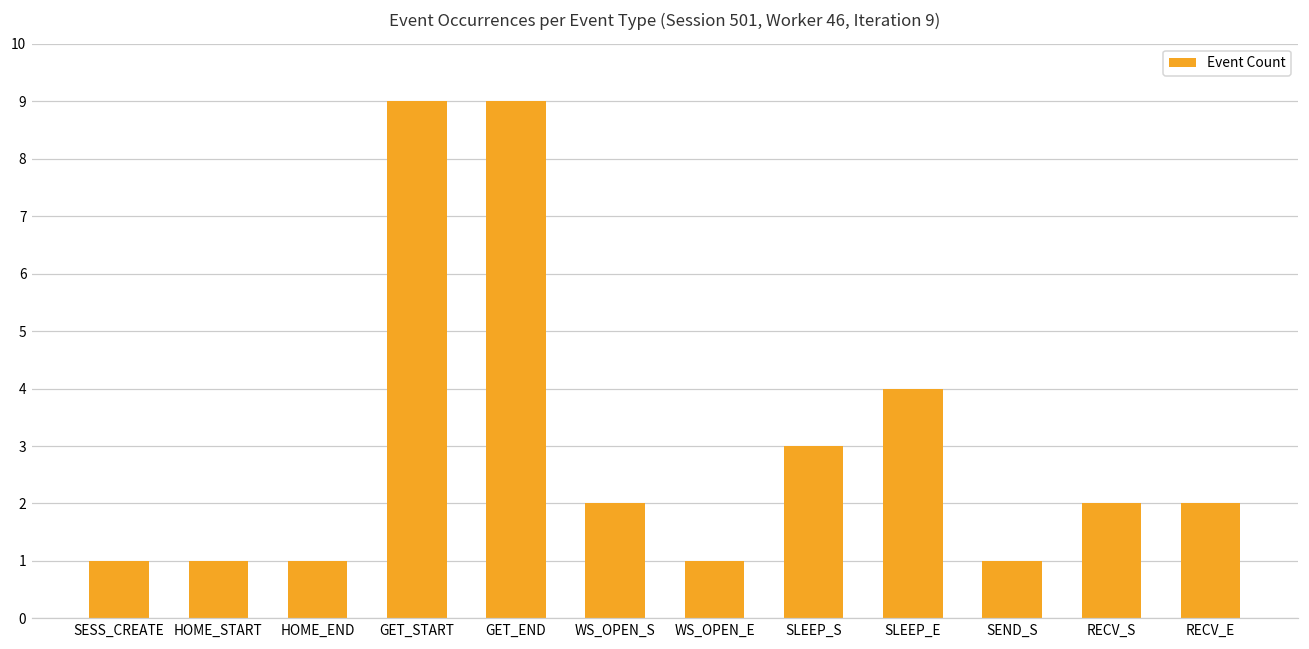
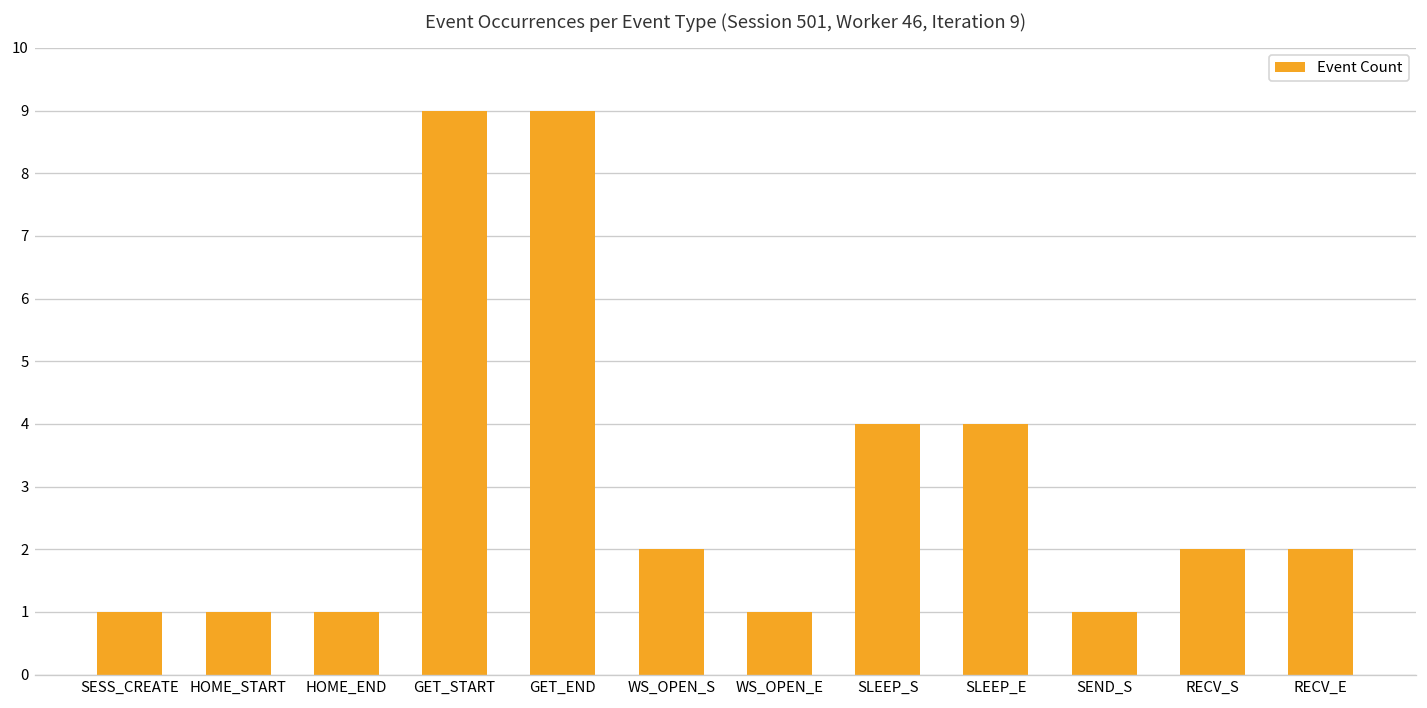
  {
    "SESS_CREATE": 1,
    "HOME_START": 1,
    "HOME_END": 1,
    "GET_START": 9,
    "GET_END": 9,
    "WS_OPEN_S": 2,
    "WS_OPEN_E": 1,
-   "SLEEP_S": 3,
+   "SLEEP_S": 4,
    "SLEEP_E": 4,
    "SEND_S": 1,
    "RECV_S": 2,
    "RECV_E": 2
  }
